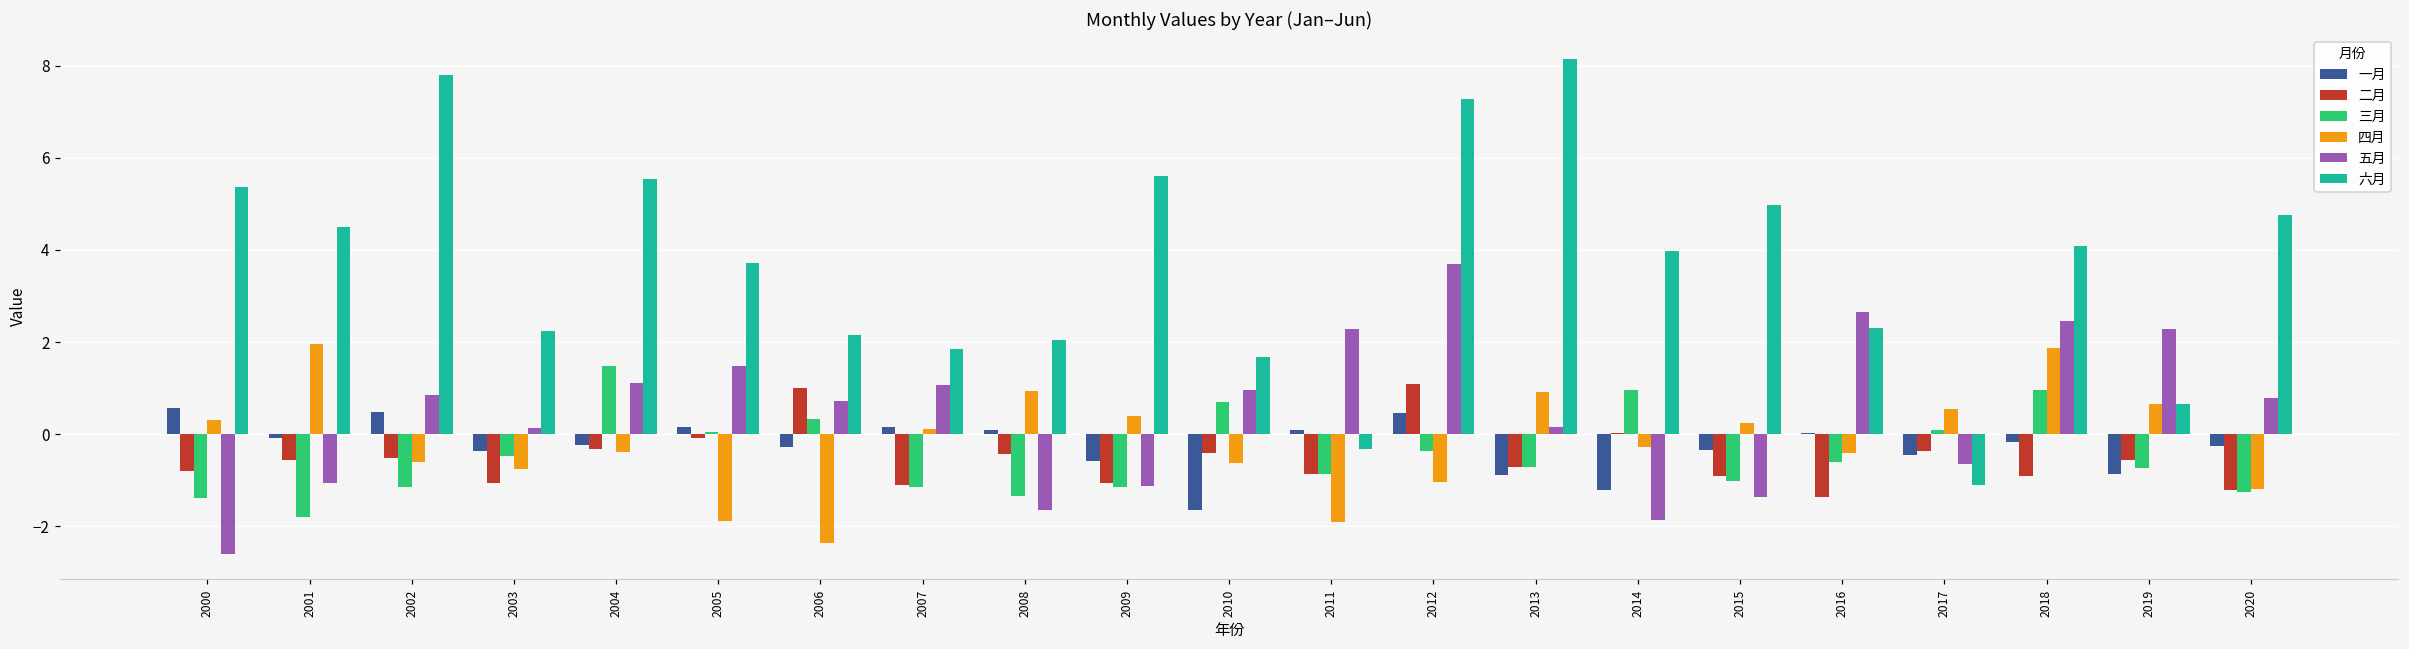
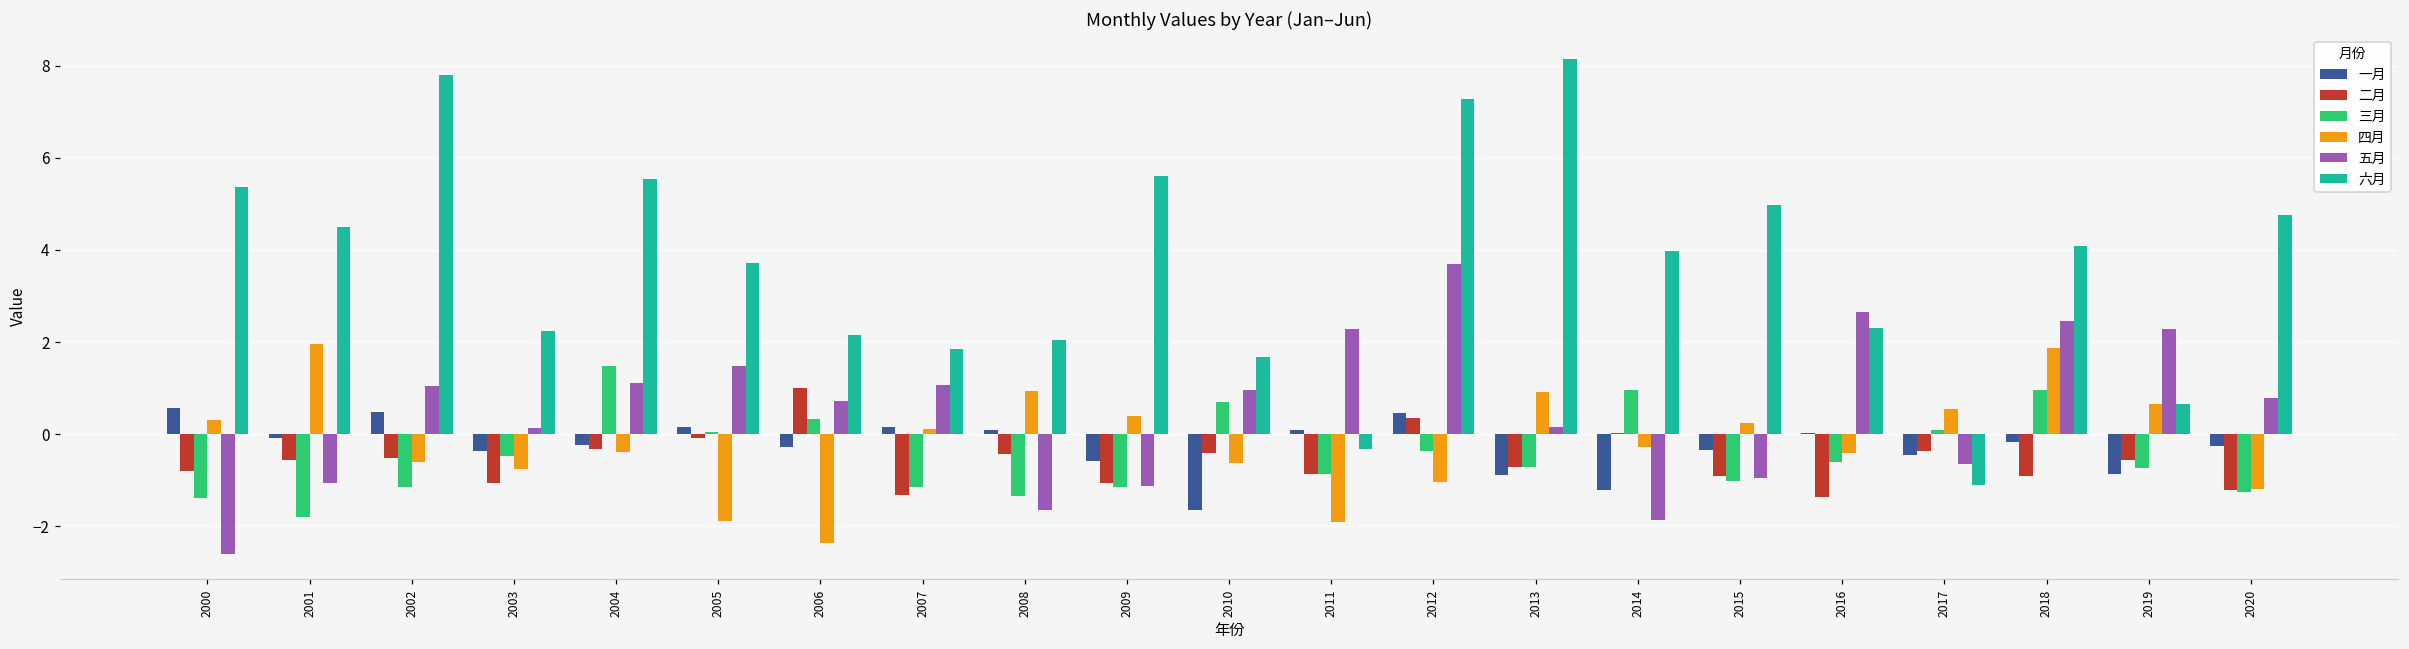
  {
    "一月": {
      "2000": 0.6,
      "2001": -0.1,
      "2002": 0.5,
      "2003": -0.4,
      "2004": -0.2,
      "2005": 0.1,
      "2006": -0.3,
      "2007": 0.2,
      "2008": 0.1,
      "2009": -0.6,
      "2010": -1.7,
      "2011": 0.1,
      "2012": 0.5,
      "2013": -0.9,
      "2014": -1.2,
      "2015": -0.3,
      "2017": -0.5,
      "2018": -0.2,
      "2019": -0.9,
      "2020": -0.3
    },
    "二月": {
      "2000": -0.8,
      "2001": -0.6,
      "2002": -0.5,
      "2003": -1.1,
      "2004": -0.3,
      "2005": -0.1,
      "2006": 1.0,
-     "2007": -1.1,
+     "2007": -1.3,
      "2008": -0.4,
      "2009": -1.1,
      "2010": -0.4,
      "2011": -0.9,
-     "2012": 1.1,
+     "2012": 0.3,
      "2013": -0.7,
      "2015": -0.9,
      "2016": -1.4,
      "2017": -0.4,
      "2018": -0.9,
      "2019": -0.6,
      "2020": -1.2
    },
    "四月": {
      "2000": 0.3,
      "2001": 2.0,
      "2002": -0.6,
      "2003": -0.8,
      "2004": -0.4,
      "2005": -1.9,
      "2006": -2.4,
      "2007": 0.1,
      "2008": 0.9,
      "2009": 0.4,
      "2010": -0.6,
      "2011": -1.9,
      "2012": -1.0,
      "2013": 0.9,
      "2014": -0.3,
      "2015": 0.3,
      "2016": -0.4,
      "2017": 0.5,
      "2018": 1.9,
      "2019": 0.7,
      "2020": -1.2
    },
    "五月": {
      "2000": -2.6,
      "2001": -1.1,
-     "2002": 0.8,
+     "2002": 1.1,
      "2003": 0.1,
      "2004": 1.1,
      "2005": 1.5,
      "2006": 0.7,
      "2007": 1.1,
      "2008": -1.6,
      "2009": -1.1,
      "2010": 1.0,
      "2011": 2.3,
      "2012": 3.7,
      "2013": 0.1,
      "2014": -1.9,
-     "2015": -1.4,
+     "2015": -0.9,
      "2016": 2.7,
      "2017": -0.7,
      "2018": 2.5,
      "2019": 2.3,
      "2020": 0.8
    }
  }
